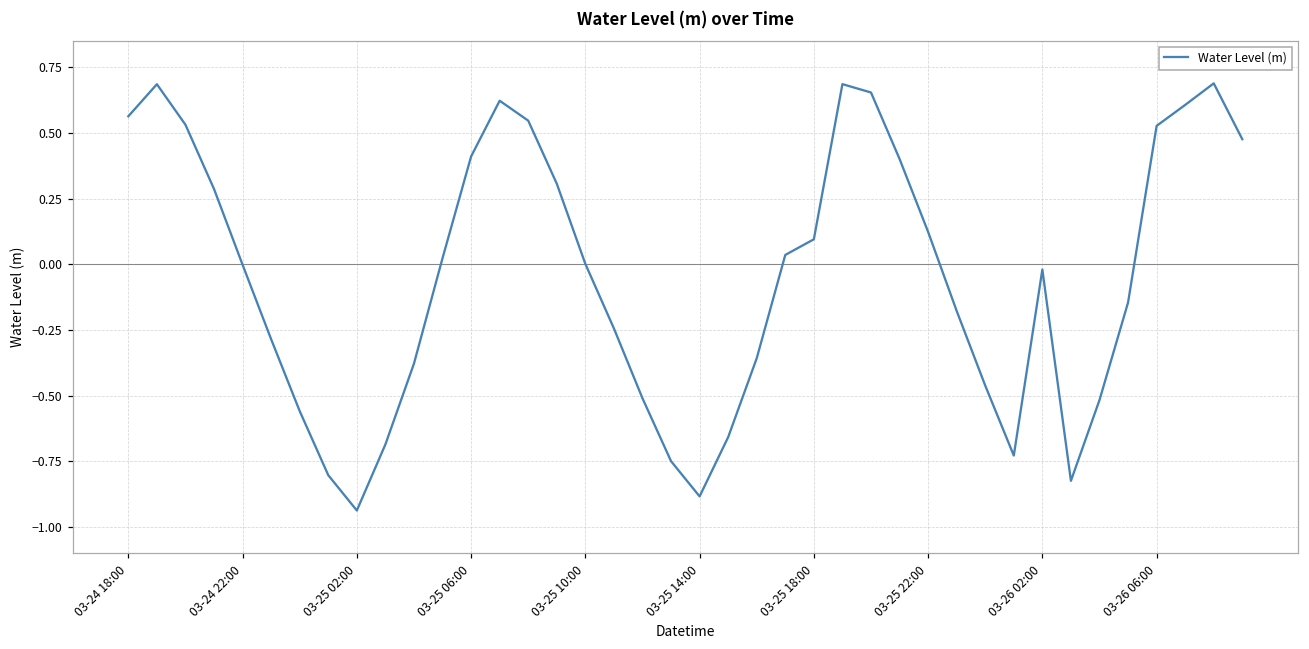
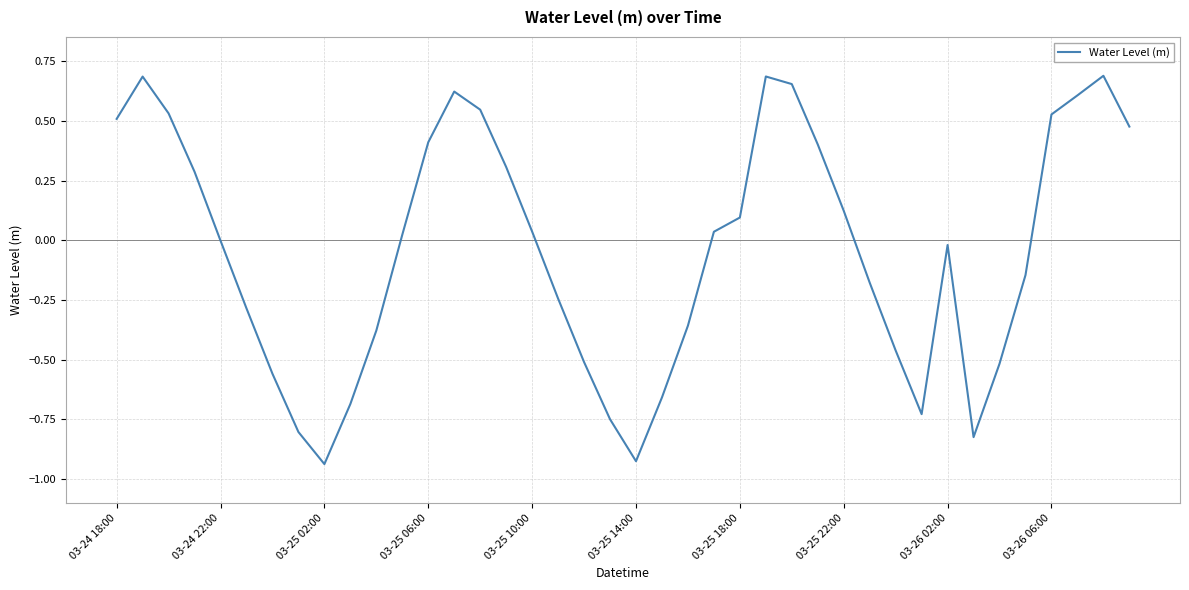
  {
-   "03-24 18:00": 0.56,
+   "03-24 18:00": 0.51,
    "03-24 22:00": 0.00,
    "03-25 02:00": -0.94,
    "03-25 06:00": 0.41,
-   "03-25 10:00": 0.00,
-   "03-25 14:00": -0.88,
+   "03-25 10:00": 0.04,
+   "03-25 14:00": -0.92,
    "03-25 18:00": 0.10,
    "03-25 22:00": 0.12,
    "03-26 02:00": -0.02,
    "03-26 06:00": 0.53
  }
